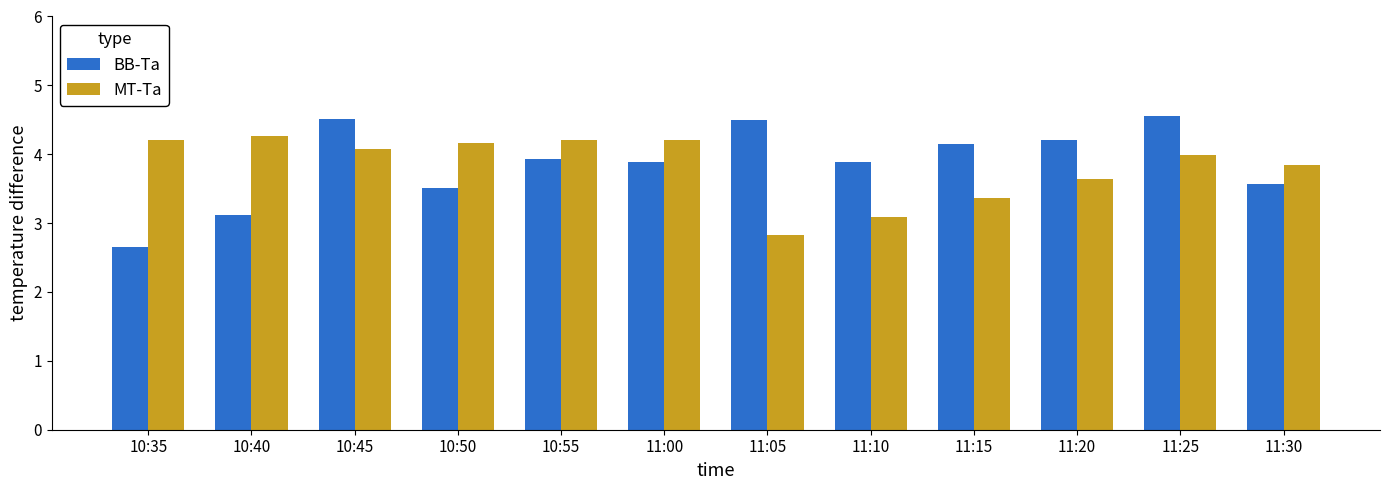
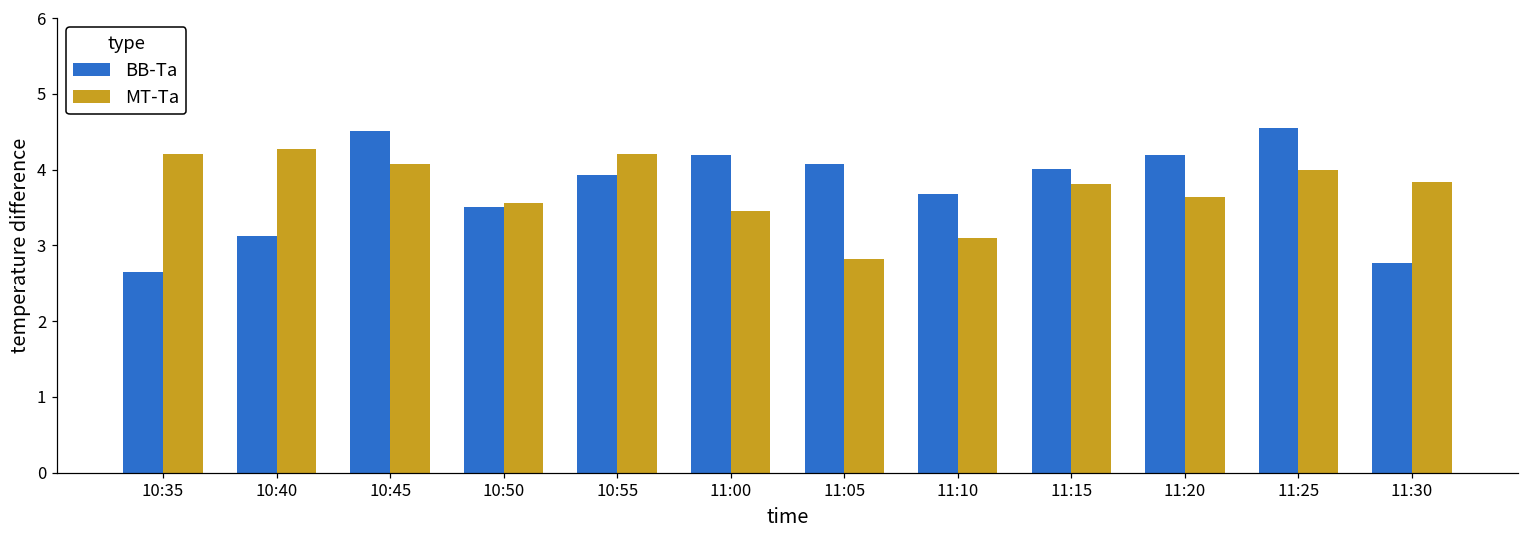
  {
    "BB-Ta": {
      "10:35": 2.6,
      "10:40": 3.1,
      "10:45": 4.5,
      "10:50": 3.5,
      "10:55": 3.9,
-     "11:00": 3.9,
-     "11:05": 4.5,
-     "11:10": 3.9,
-     "11:15": 4.2,
+     "11:00": 4.2,
+     "11:05": 4.1,
+     "11:10": 3.7,
+     "11:15": 4.0,
      "11:20": 4.2,
      "11:25": 4.6,
-     "11:30": 3.6
+     "11:30": 2.8
    },
    "MT-Ta": {
      "10:35": 4.2,
      "10:40": 4.3,
      "10:45": 4.1,
-     "10:50": 4.2,
+     "10:50": 3.6,
      "10:55": 4.2,
-     "11:00": 4.2,
+     "11:00": 3.4,
      "11:05": 2.8,
      "11:10": 3.1,
-     "11:15": 3.4,
+     "11:15": 3.8,
      "11:20": 3.6,
      "11:25": 4.0,
      "11:30": 3.8
    }
  }
